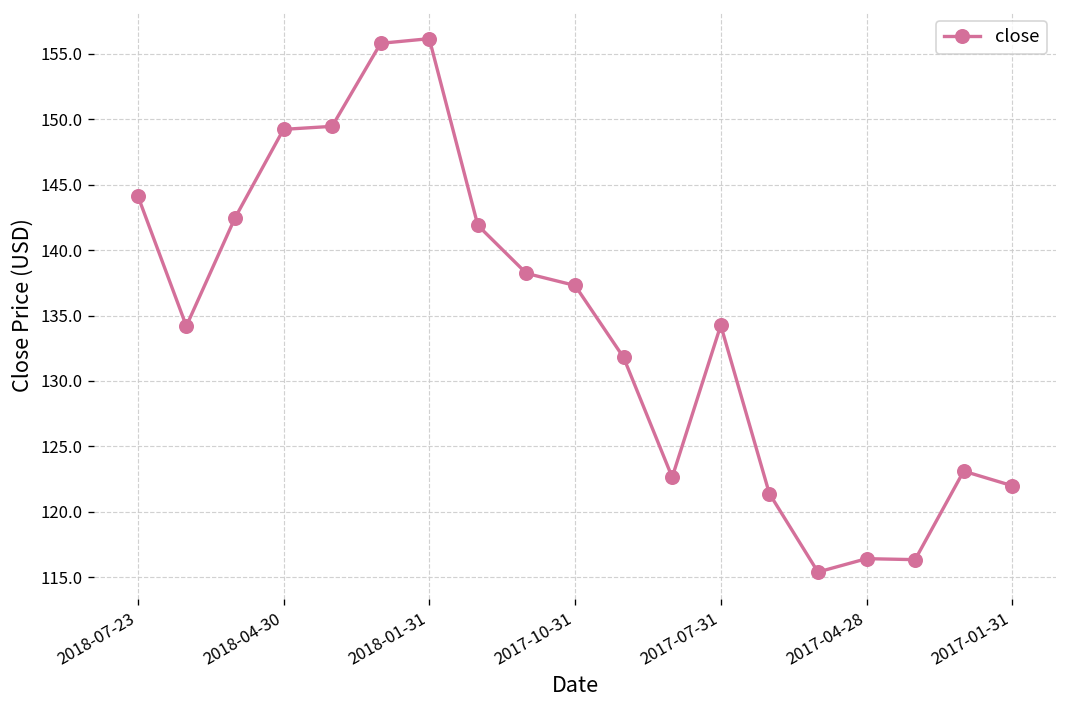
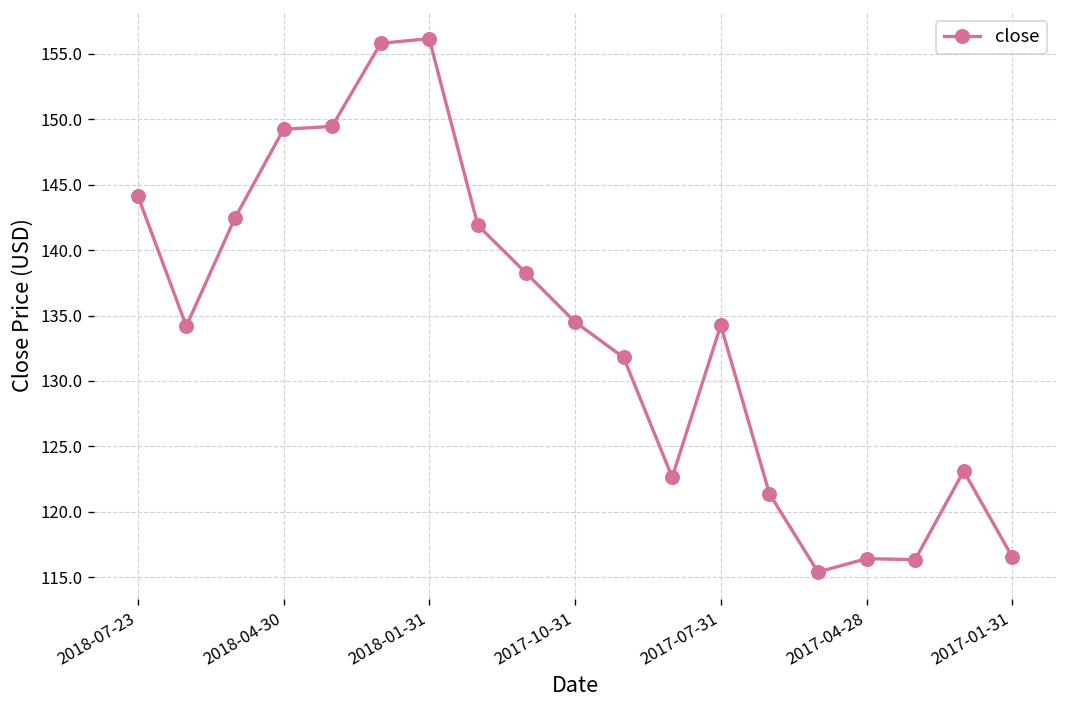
  {
    "2018-07-23": 144.2,
    "2018-04-30": 149.2,
    "2018-01-31": 156.2,
-   "2017-10-31": 137.3,
+   "2017-10-31": 134.5,
    "2017-07-31": 134.3,
    "2017-04-28": 116.4,
-   "2017-01-31": 122.0
+   "2017-01-31": 116.6
  }
